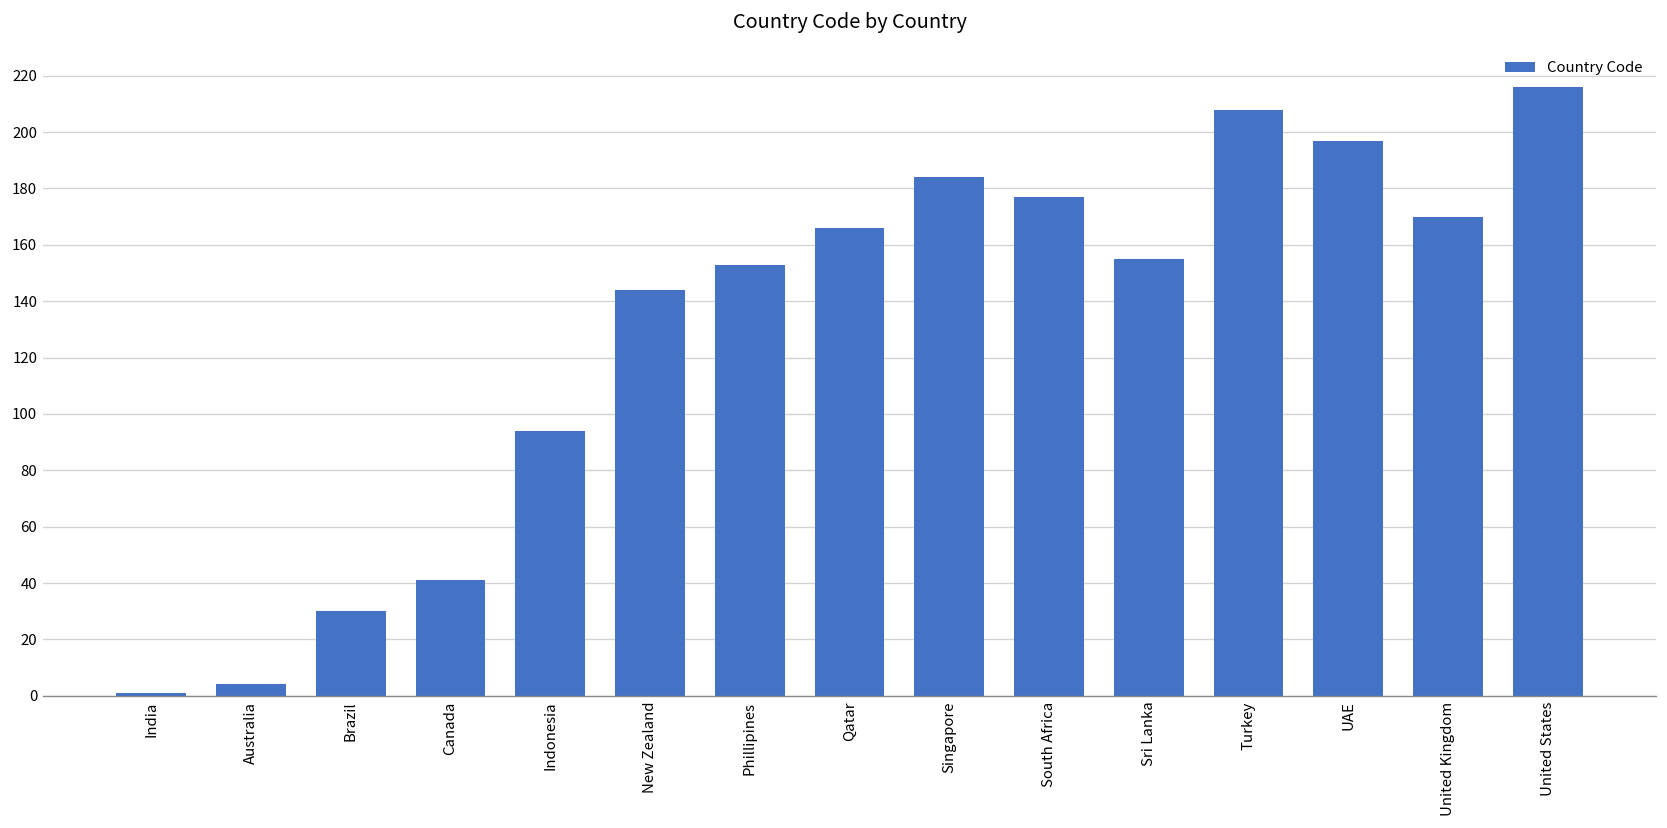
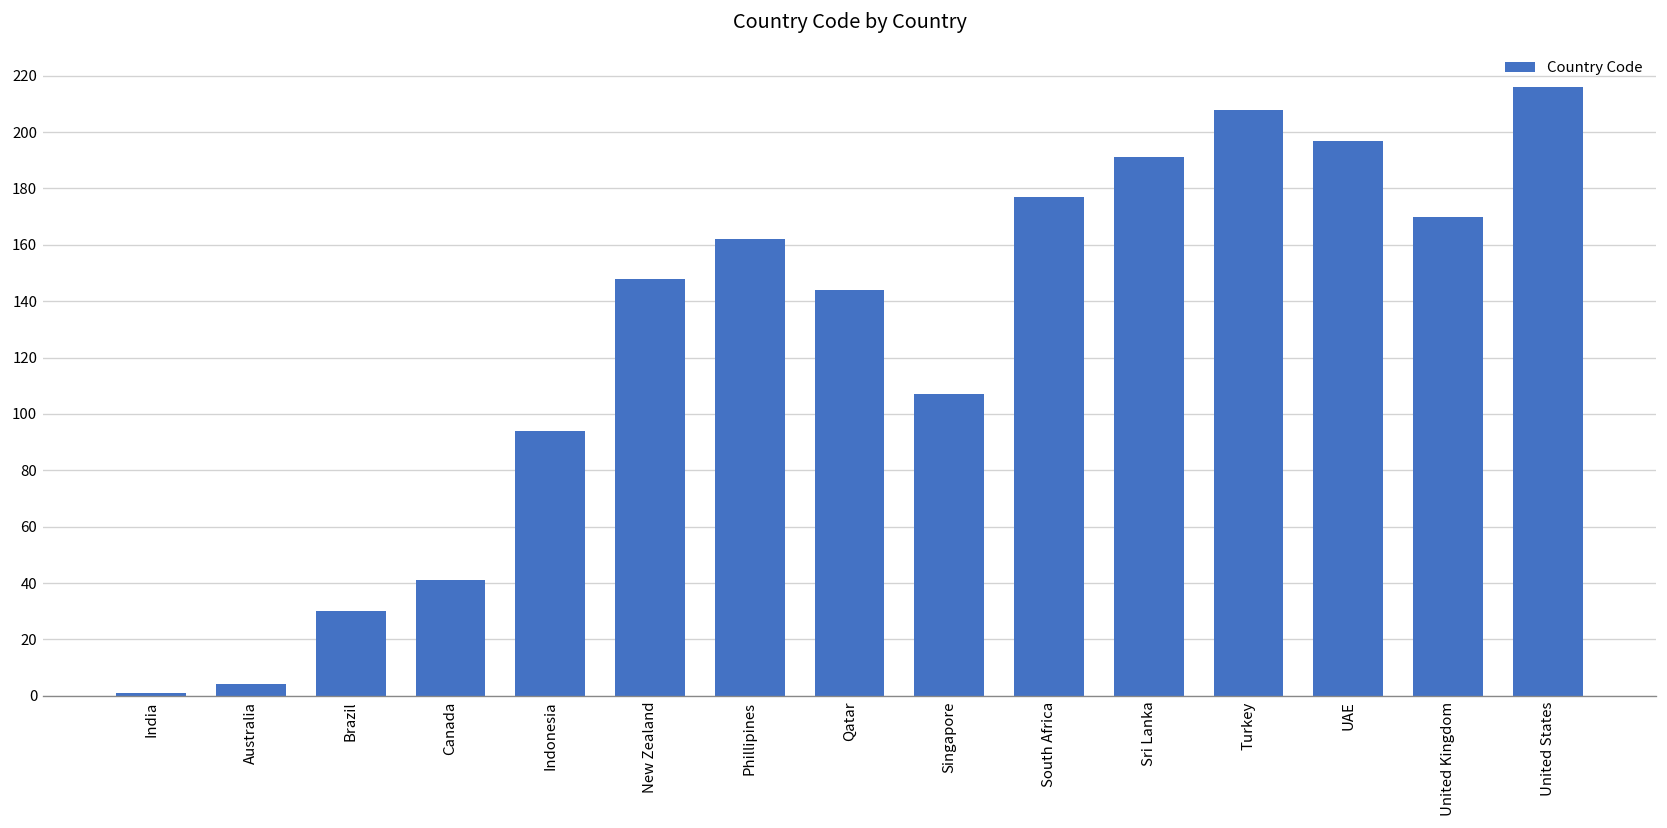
  {
    "Australia": 4,
    "Brazil": 30,
    "Canada": 41,
    "Indonesia": 94,
-   "New Zealand": 144,
-   "Phillipines": 153,
-   "Qatar": 166,
-   "Singapore": 184,
+   "New Zealand": 148,
+   "Phillipines": 162,
+   "Qatar": 144,
+   "Singapore": 107,
    "South Africa": 177,
-   "Sri Lanka": 155,
+   "Sri Lanka": 191,
    "Turkey": 208,
    "UAE": 197,
    "United Kingdom": 170,
    "United States": 216
  }
